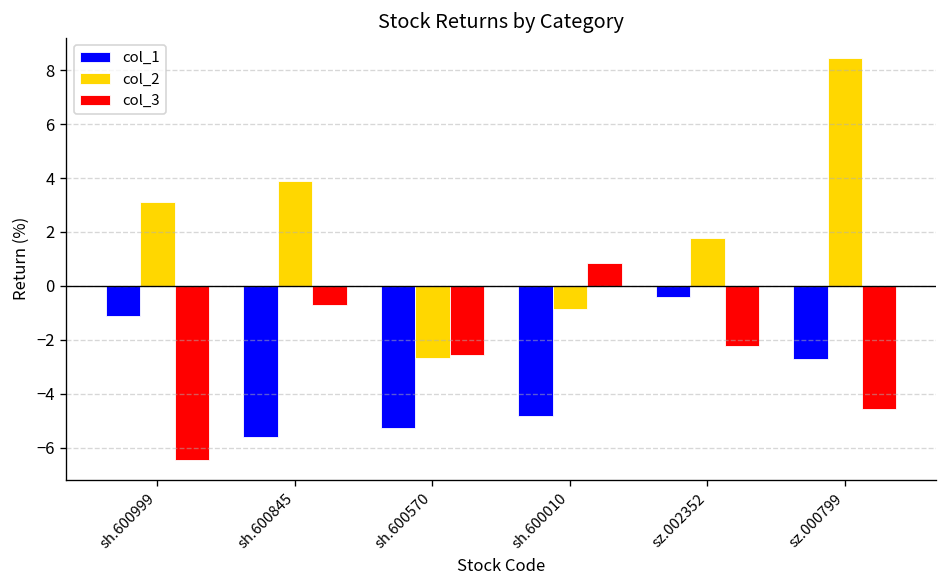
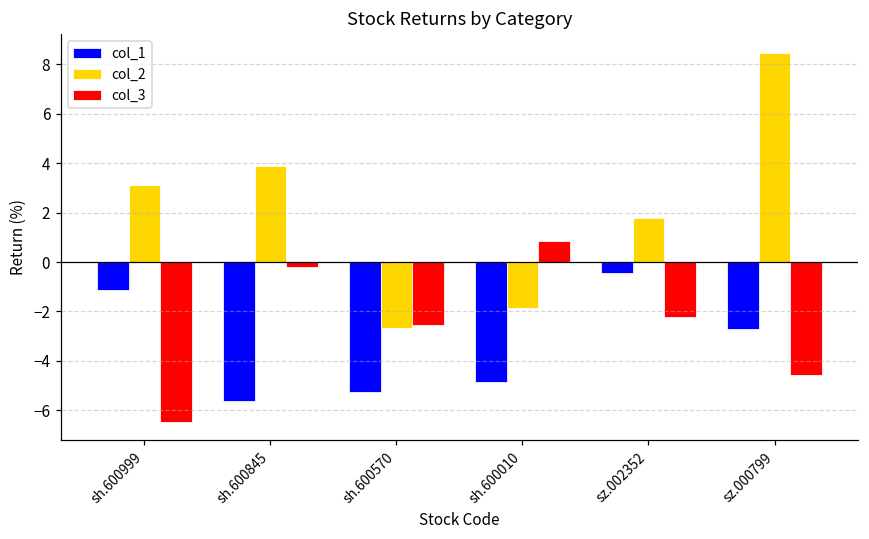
  {
    "col_1": {
      "sh.600999": -1.1,
      "sh.600845": -5.6,
      "sh.600570": -5.3,
      "sh.600010": -4.8,
      "sz.002352": -0.4,
      "sz.000799": -2.7
    },
    "col_2": {
      "sh.600999": 3.1,
      "sh.600845": 3.9,
      "sh.600570": -2.7,
-     "sh.600010": -0.8,
+     "sh.600010": -1.8,
      "sz.002352": 1.8,
      "sz.000799": 8.5
    },
    "col_3": {
      "sh.600999": -6.5,
-     "sh.600845": -0.7,
+     "sh.600845": -0.2,
      "sh.600570": -2.6,
      "sh.600010": 0.9,
      "sz.002352": -2.2,
      "sz.000799": -4.6
    }
  }
